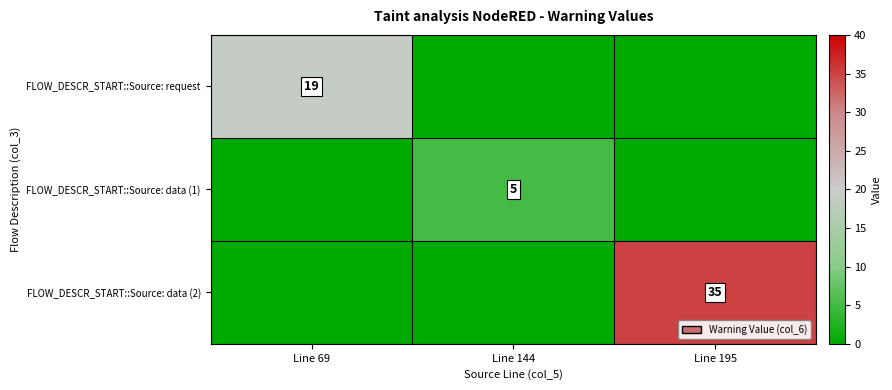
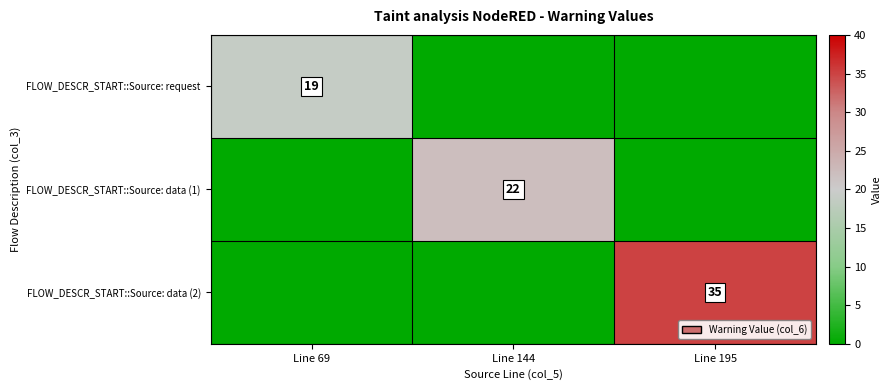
  {
    "FLOW_DESCR_START::Source: data (1)": {
-     "Line 144": 5
+     "Line 144": 22
    }
  }
